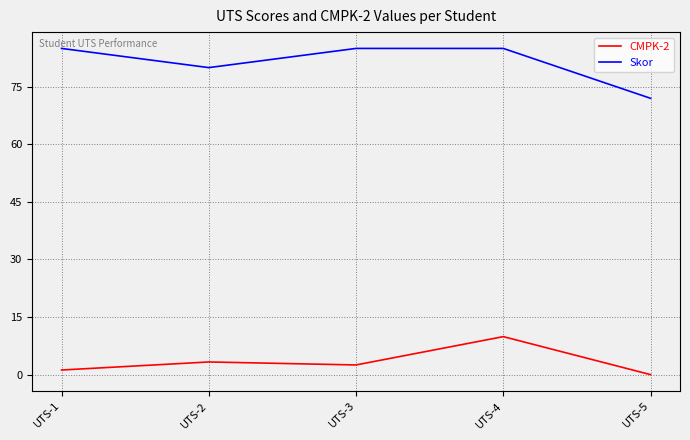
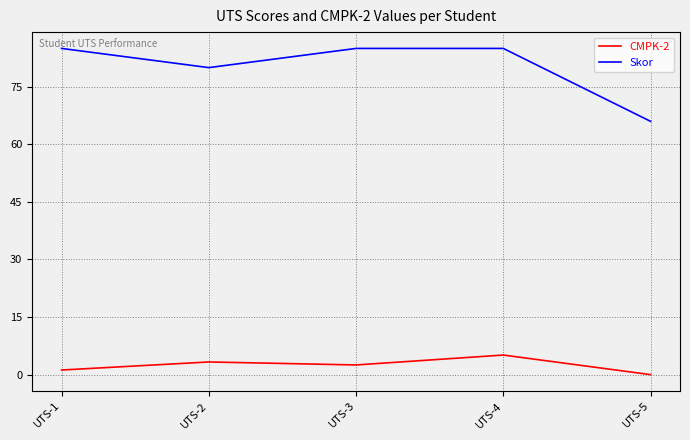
  {
    "CMPK-2": {
      "UTS-1": 1,
      "UTS-2": 3,
      "UTS-3": 3,
-     "UTS-4": 10,
+     "UTS-4": 5,
      "UTS-5": 0
    },
    "Skor": {
      "UTS-1": 85,
      "UTS-2": 80,
      "UTS-3": 85,
      "UTS-4": 85,
-     "UTS-5": 72
+     "UTS-5": 66
    }
  }
